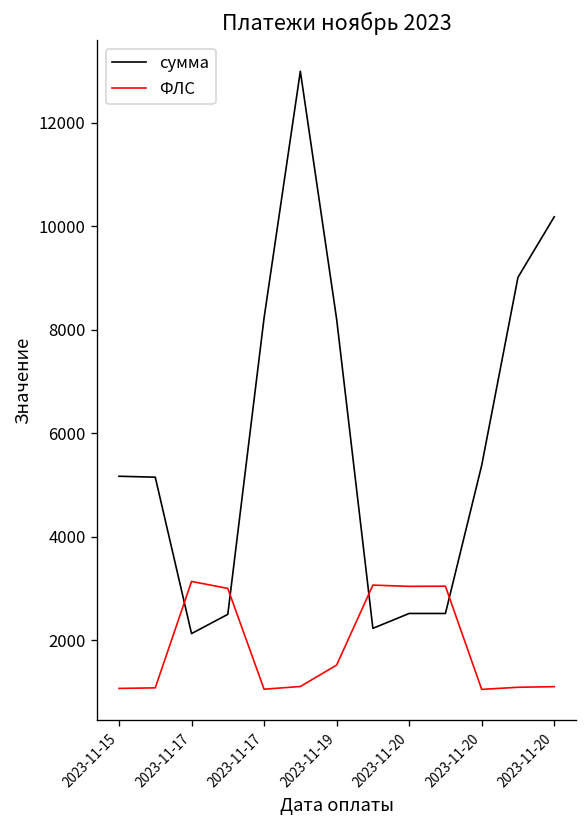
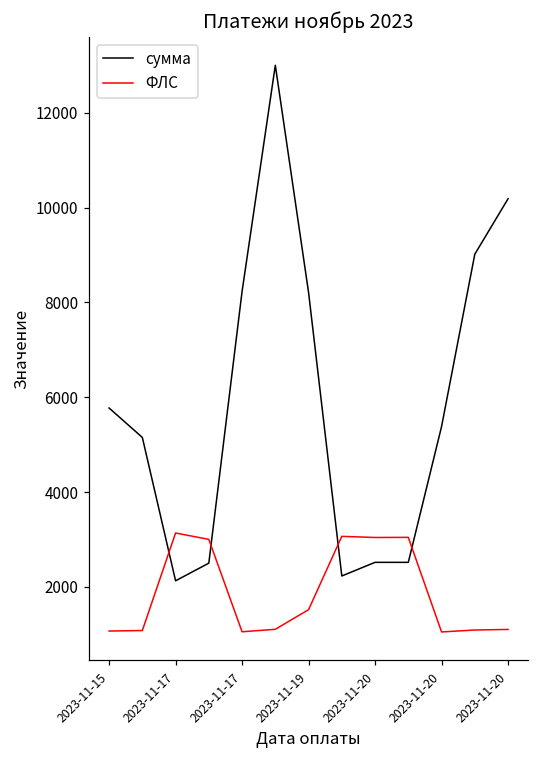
  {
    "сумма": {
-     "2023-11-15": 5200,
+     "2023-11-15": 5800,
      "2023-11-19": 8200
    },
    "ФЛС": {
      "2023-11-15": 1100,
      "2023-11-19": 1500
    }
  }
